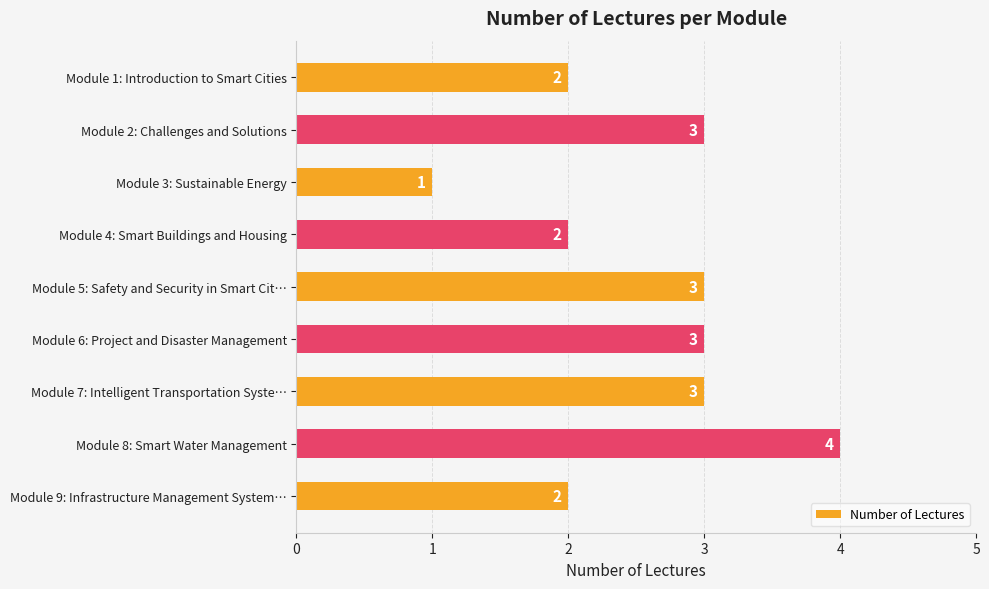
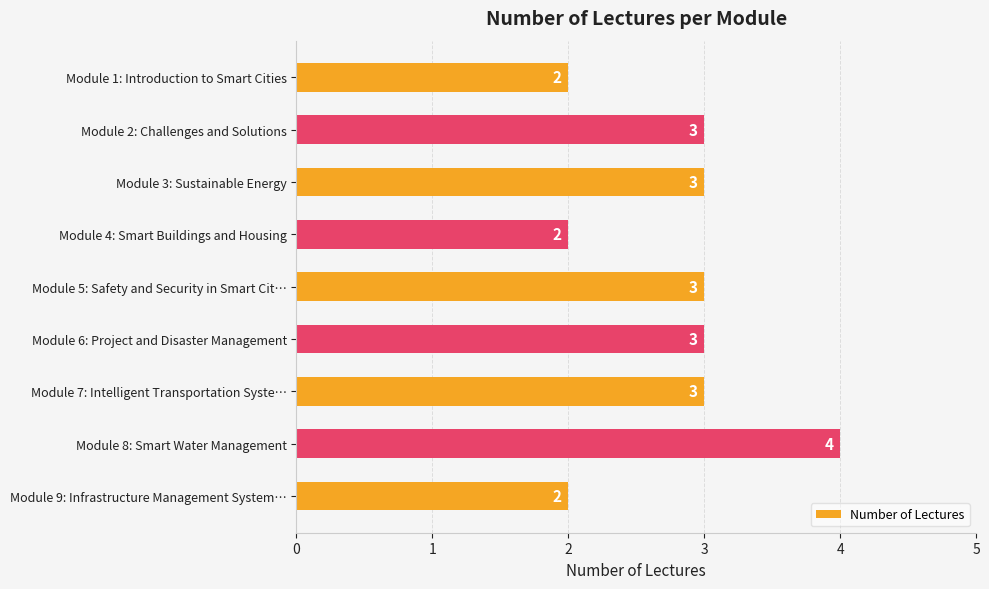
  {
    "Module 1: Introduction to Smart Cities": 2,
    "Module 2: Challenges and Solutions": 3,
-   "Module 3: Sustainable Energy": 1,
+   "Module 3: Sustainable Energy": 3,
    "Module 4: Smart Buildings and Housing": 2,
    "Module 5: Safety and Security in Smart Cit…": 3,
    "Module 6: Project and Disaster Management": 3,
    "Module 7: Intelligent Transportation Syste…": 3,
    "Module 8: Smart Water Management": 4,
    "Module 9: Infrastructure Management System…": 2
  }
